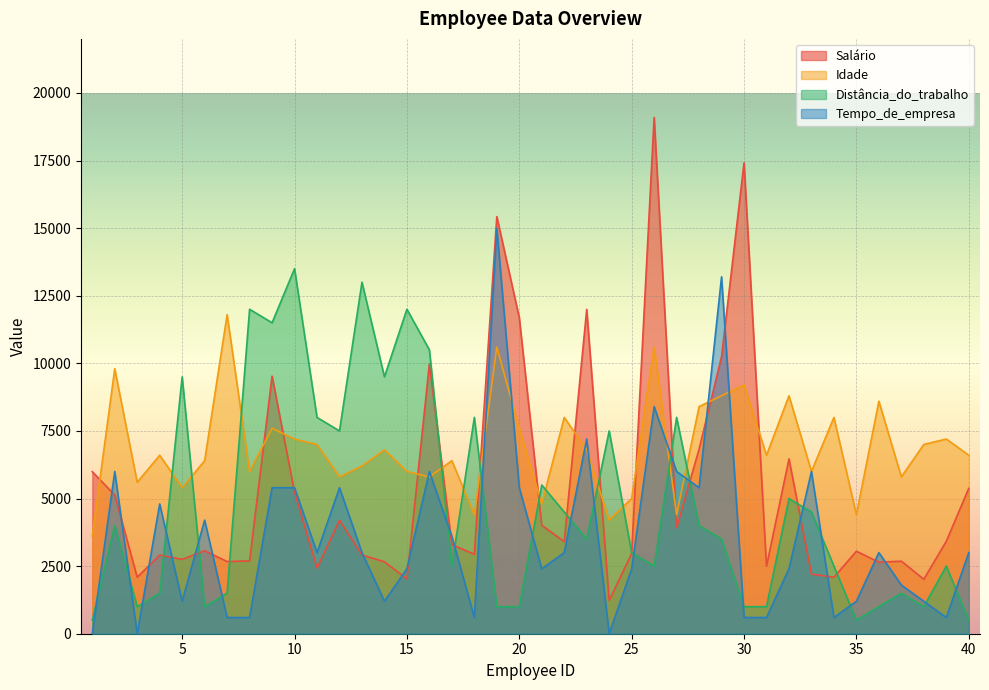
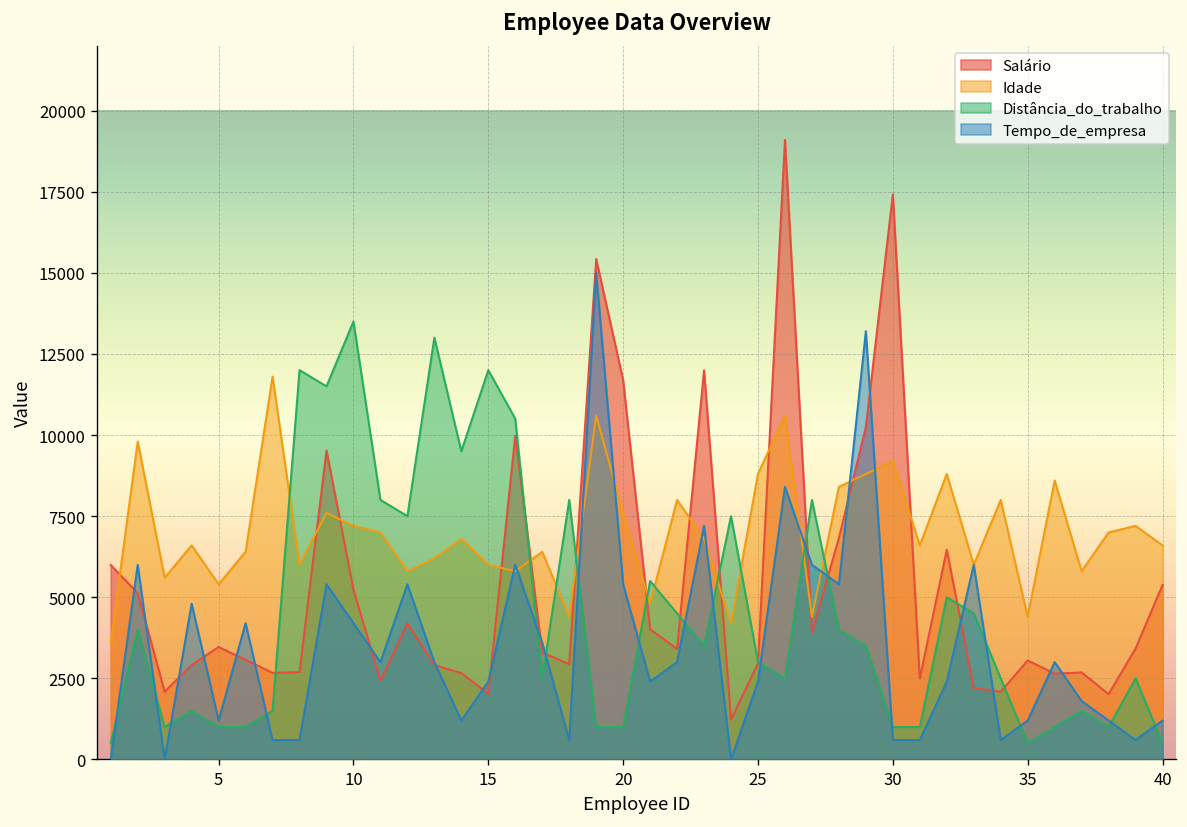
  {
    "Salário": {
-     "5": 2800,
+     "5": 3500,
      "10": 5200,
      "15": 2000,
      "20": 11700,
      "30": 17400,
      "35": 3100,
      "40": 5400
    },
    "Idade": {
      "5": 5400,
      "10": 7200,
      "15": 6000,
      "20": 7600,
-     "25": 5000,
+     "25": 8800,
      "30": 9200,
      "35": 4400,
      "40": 6600
    },
    "Distância_do_trabalho": {
-     "5": 9500,
+     "5": 1000,
      "10": 13500,
      "15": 12000,
      "20": 1000,
      "30": 1000,
      "35": 500,
      "40": 500
    },
    "Tempo_de_empresa": {
      "5": 1200,
-     "10": 5400,
+     "10": 4200,
      "15": 2400,
      "20": 5400,
      "25": 2400,
      "30": 600,
      "35": 1200,
-     "40": 3000
+     "40": 1200
    }
  }
